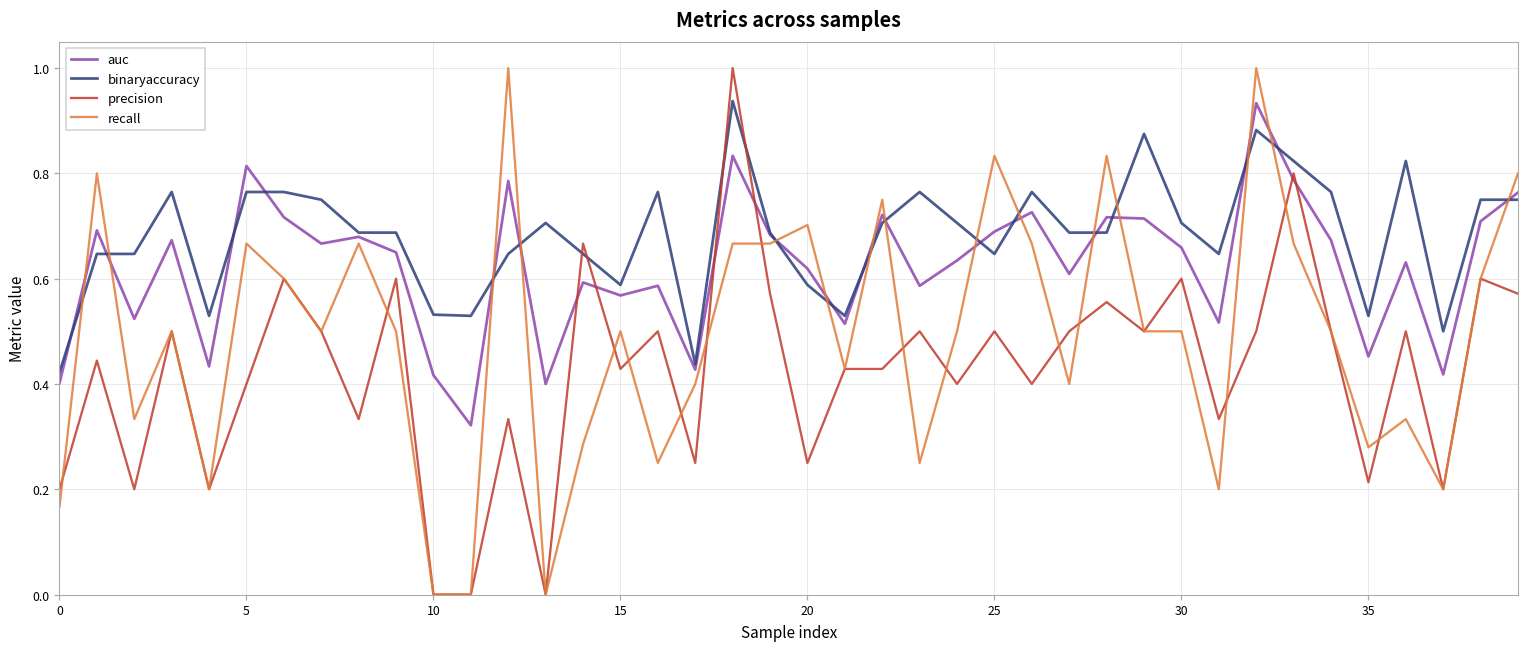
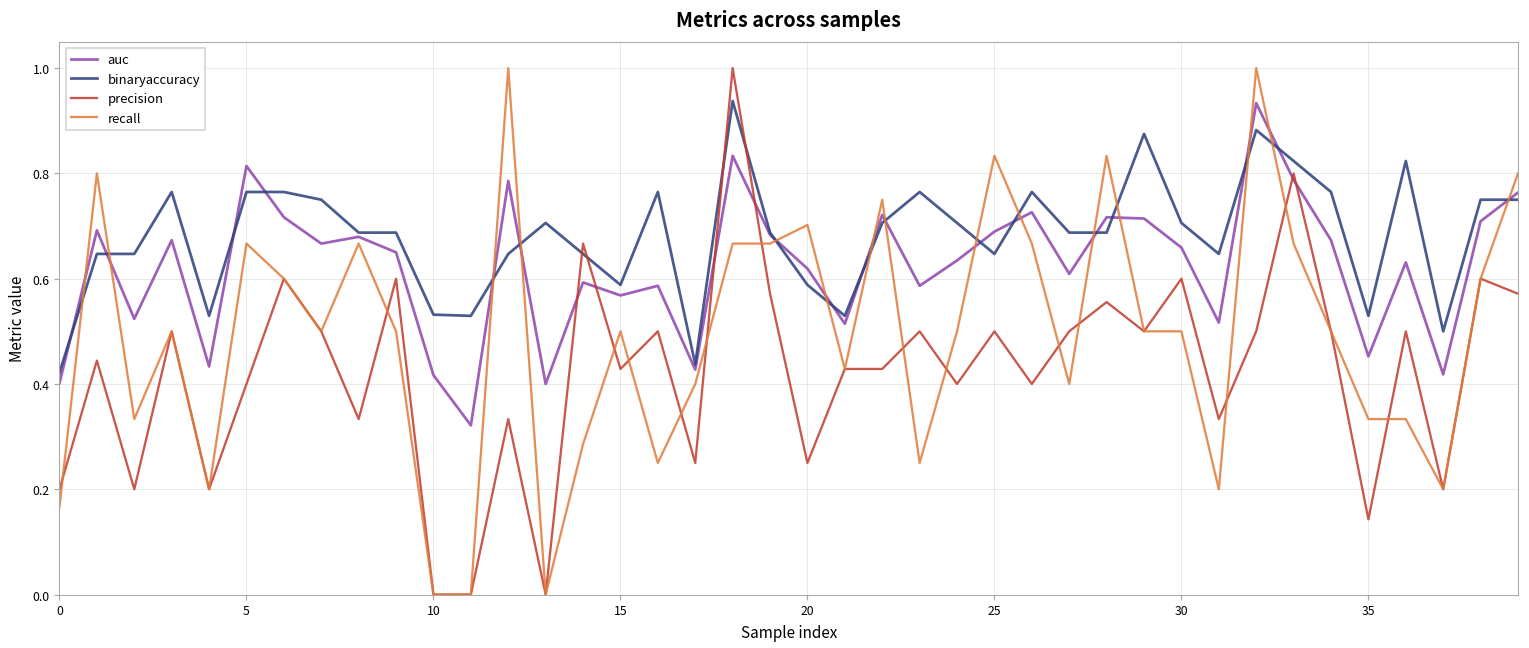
  {
    "auc": {
      "0": 0.40,
      "5": 0.81,
      "10": 0.42,
      "15": 0.57,
      "20": 0.62,
      "25": 0.69,
      "30": 0.66,
      "35": 0.45
    },
    "binaryaccuracy": {
      "0": 0.42,
      "5": 0.76,
      "10": 0.53,
      "15": 0.59,
      "20": 0.59,
      "25": 0.65,
      "30": 0.71,
      "35": 0.53
    },
    "precision": {
      "0": 0.20,
      "5": 0.40,
      "15": 0.43,
      "20": 0.25,
      "25": 0.50,
      "30": 0.60,
-     "35": 0.21
+     "35": 0.14
    },
    "recall": {
      "0": 0.17,
      "5": 0.67,
      "15": 0.50,
      "20": 0.70,
      "25": 0.83,
      "30": 0.50,
-     "35": 0.28
+     "35": 0.33
    }
  }
